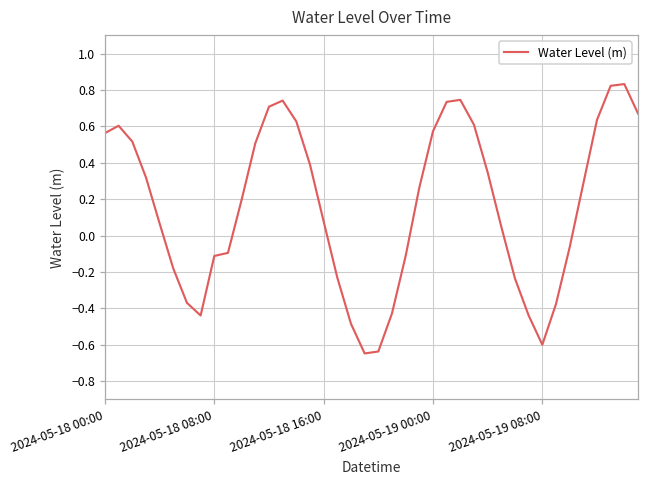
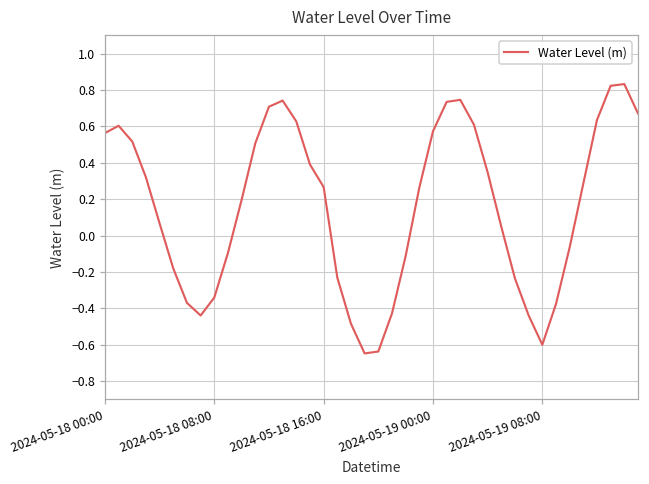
  {
    "2024-05-18 00:00": 0.56,
-   "2024-05-18 08:00": -0.11,
-   "2024-05-18 16:00": 0.08,
+   "2024-05-18 08:00": -0.34,
+   "2024-05-18 16:00": 0.27,
    "2024-05-19 00:00": 0.57,
    "2024-05-19 08:00": -0.60
  }
